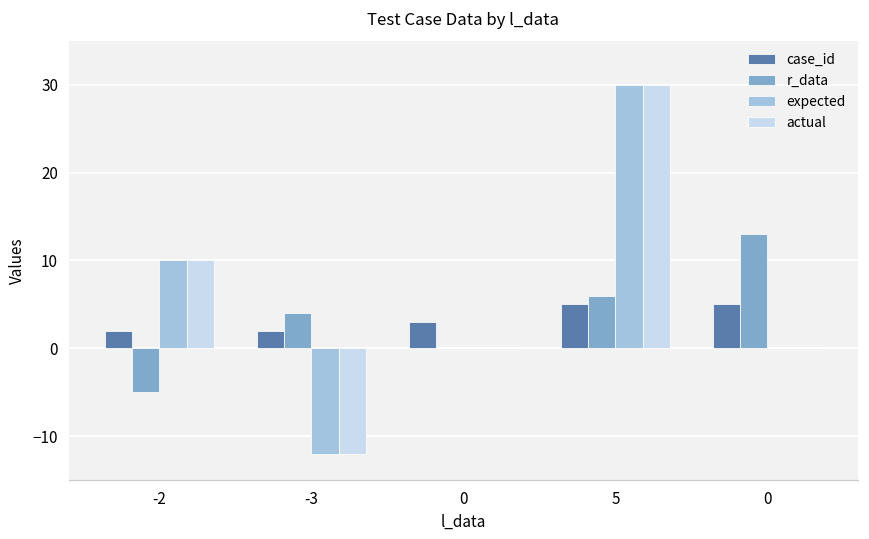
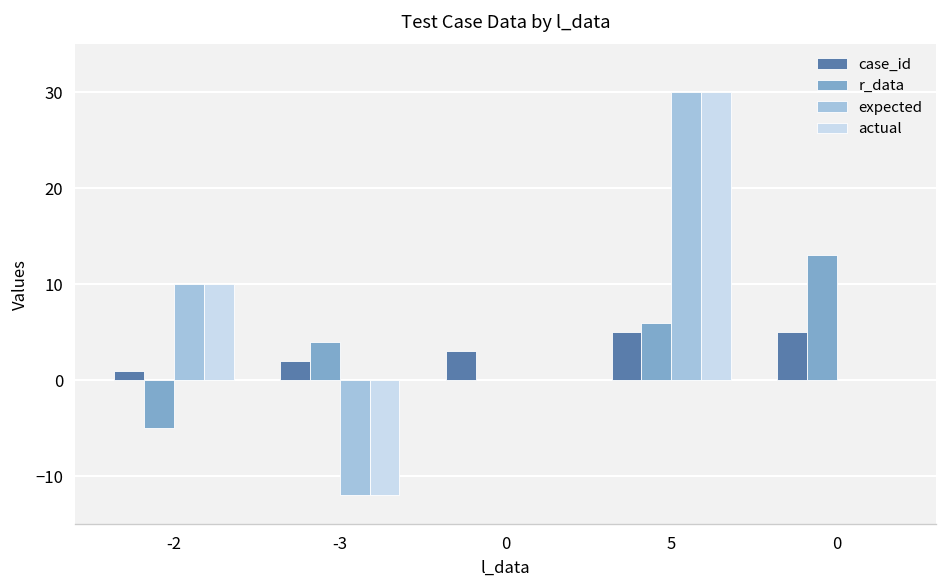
  {
    "case_id": {
-     "-2": 2,
+     "-2": 1,
      "-3": 2,
      "5": 5
    }
  }
